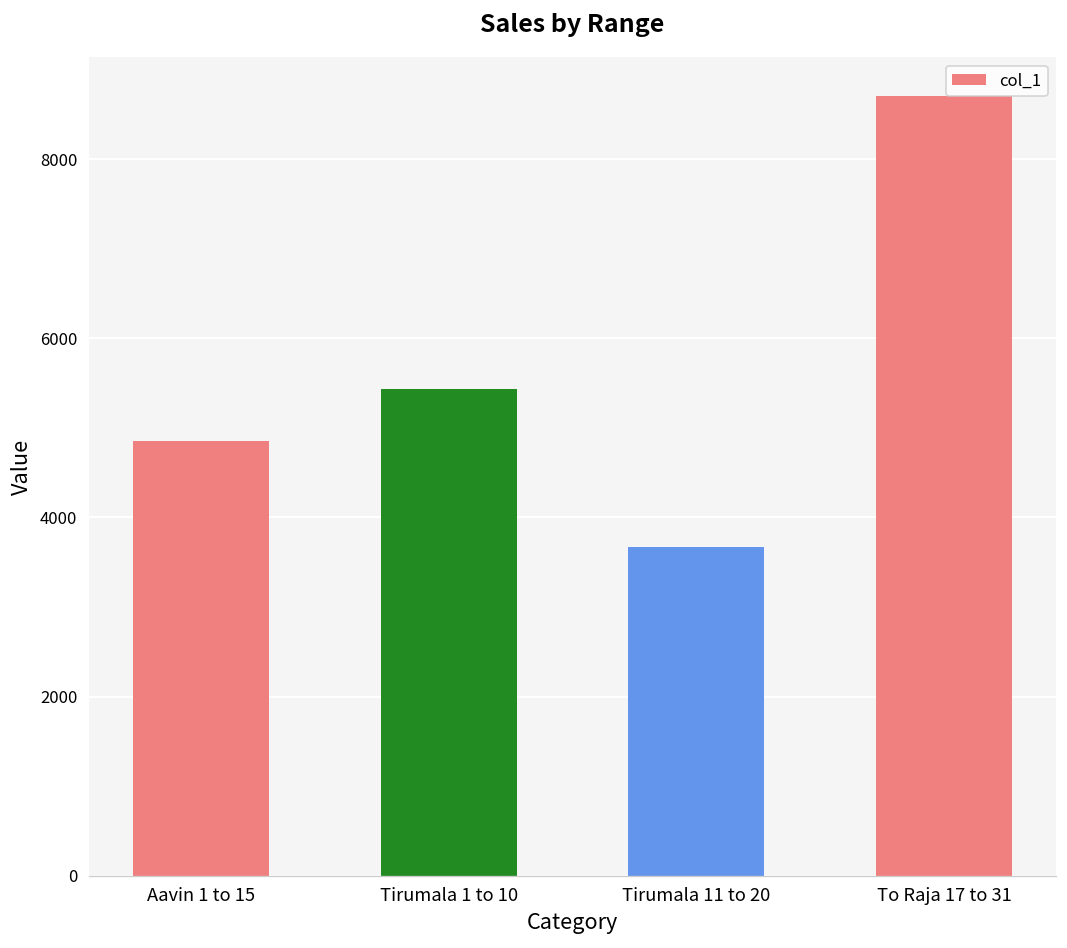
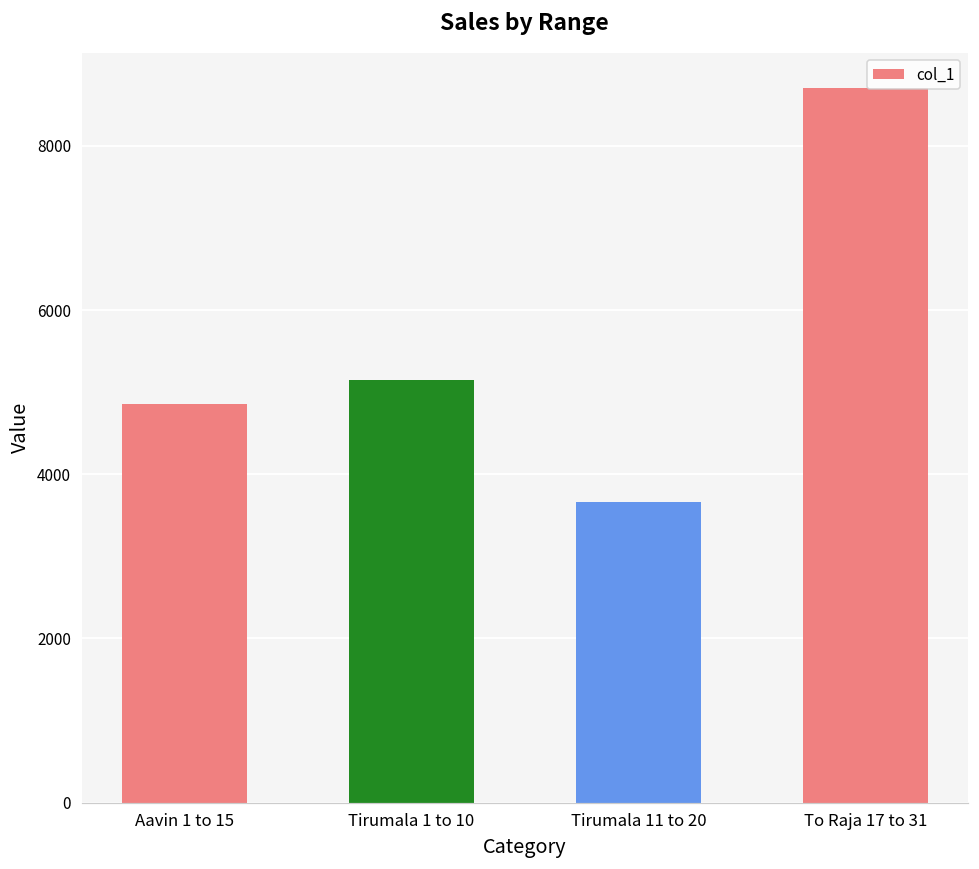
  {
    "Aavin 1 to 15": 4900,
-   "Tirumala 1 to 10": 5400,
+   "Tirumala 1 to 10": 5200,
    "Tirumala 11 to 20": 3700,
    "To Raja 17 to 31": 8700
  }
